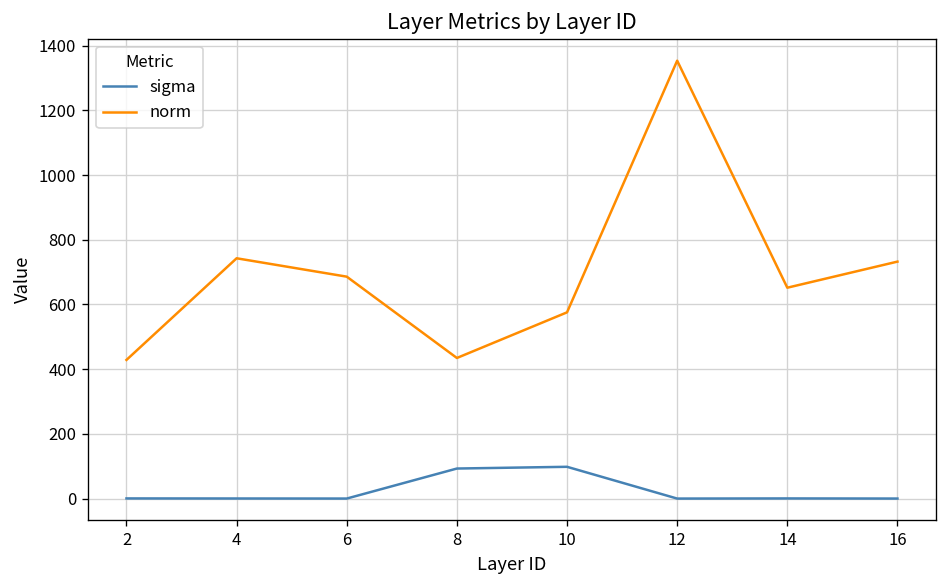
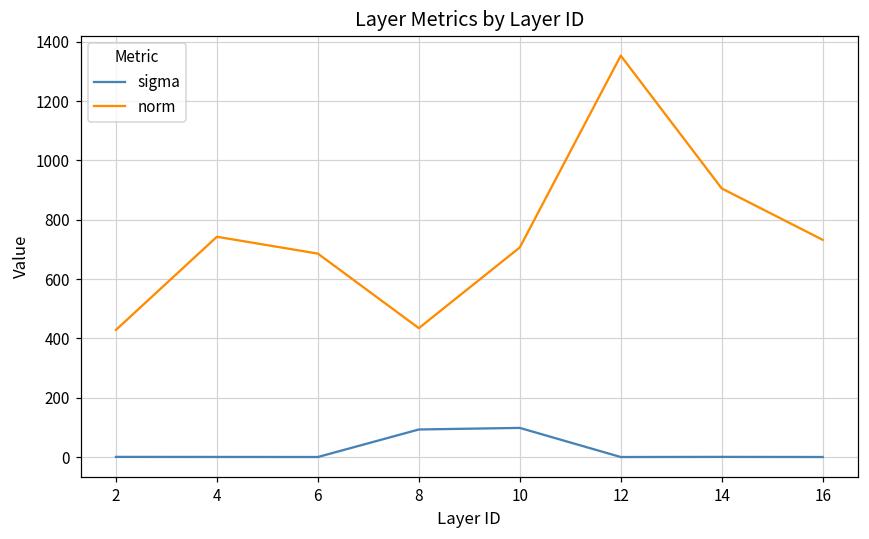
  {
    "sigma": {
      "2": 0,
      "4": 0,
      "6": 0,
      "8": 90,
      "10": 100,
      "12": 0,
      "14": 0,
      "16": 0
    },
    "norm": {
      "2": 430,
      "4": 740,
      "6": 690,
      "8": 430,
-     "10": 580,
+     "10": 710,
      "12": 1350,
-     "14": 650,
+     "14": 910,
      "16": 730
    }
  }
